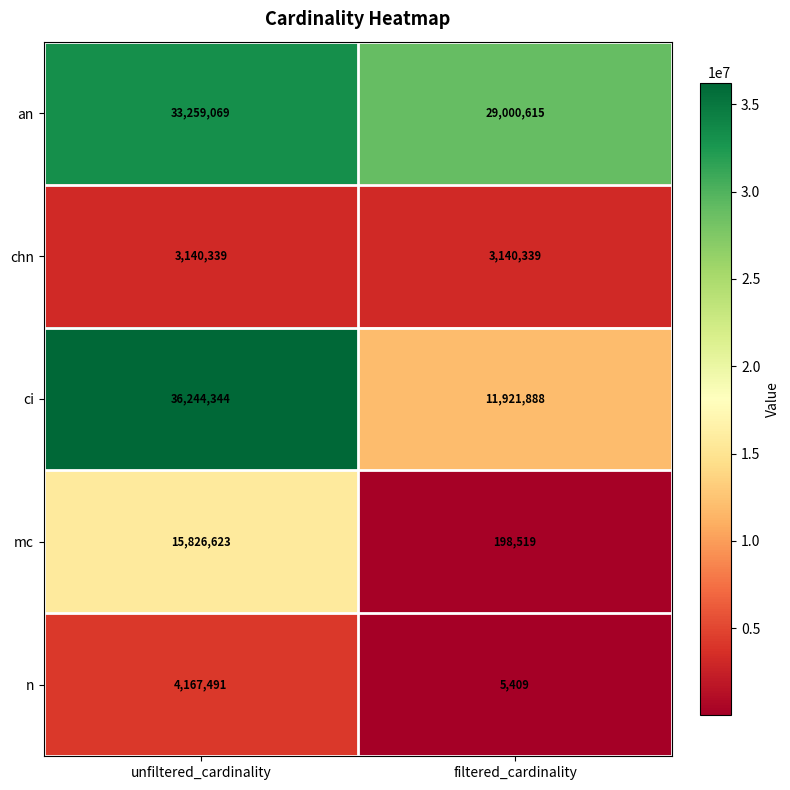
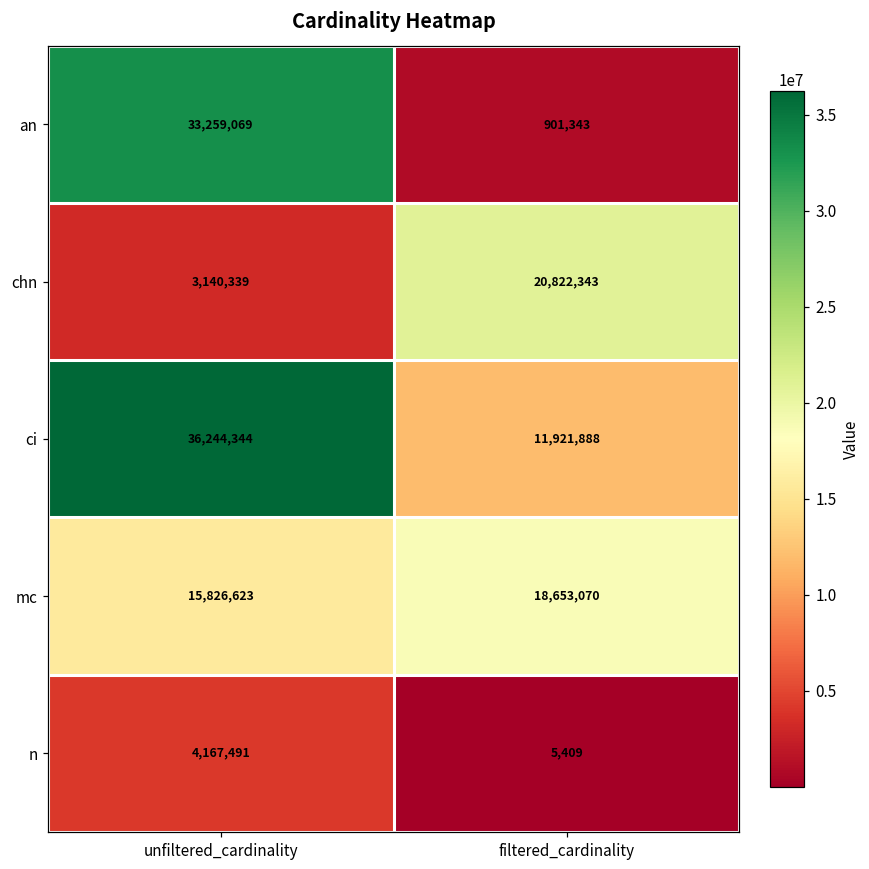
  {
    "an": {
      "unfiltered_cardinality": "33,259,069",
-     "filtered_cardinality": "29,000,615"
+     "filtered_cardinality": "901,343"
    },
    "chn": {
      "unfiltered_cardinality": "3,140,339",
-     "filtered_cardinality": "3,140,339"
+     "filtered_cardinality": "20,822,343"
    },
    "ci": {
      "unfiltered_cardinality": "36,244,344",
      "filtered_cardinality": "11,921,888"
    },
    "mc": {
      "unfiltered_cardinality": "15,826,623",
-     "filtered_cardinality": "198,519"
+     "filtered_cardinality": "18,653,070"
    },
    "n": {
      "unfiltered_cardinality": "4,167,491",
      "filtered_cardinality": "5,409"
    }
  }
